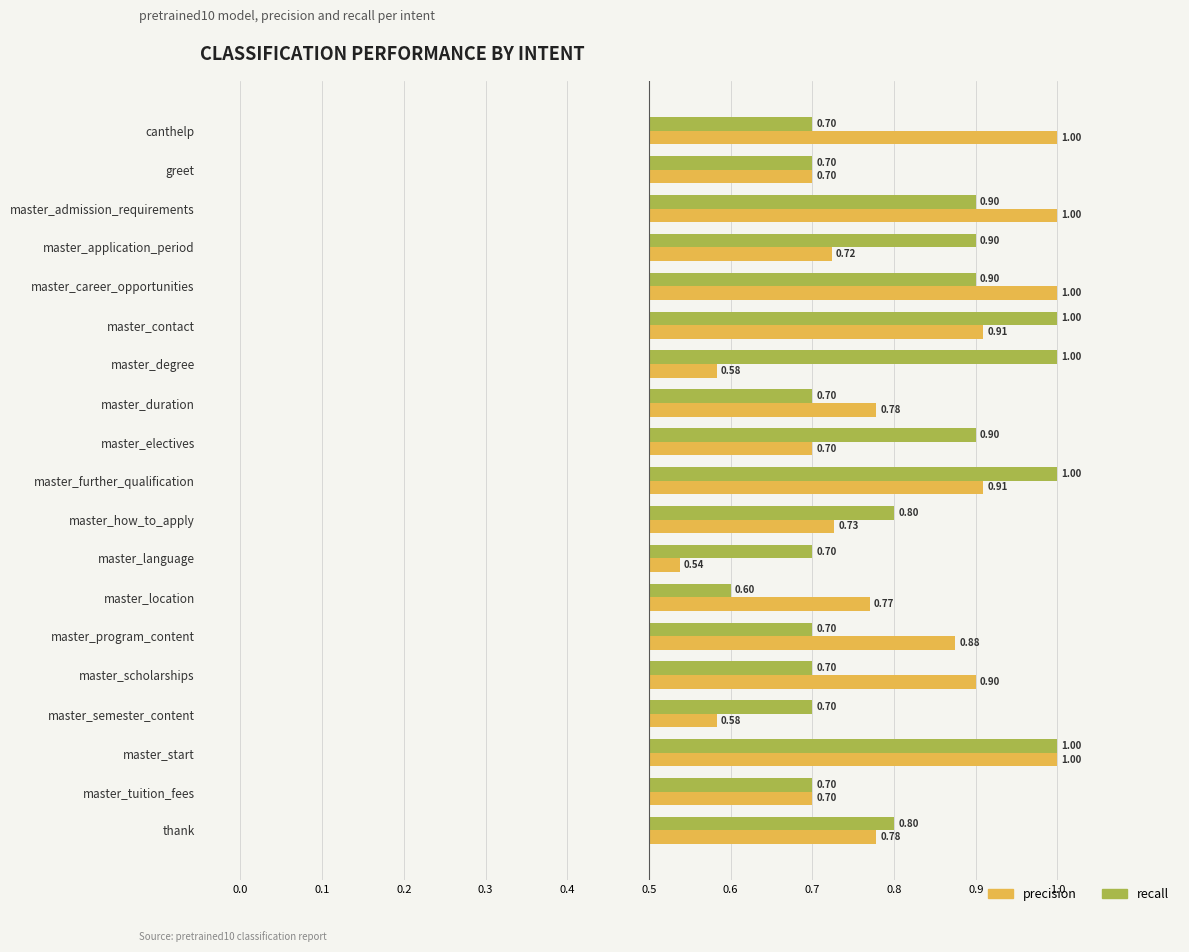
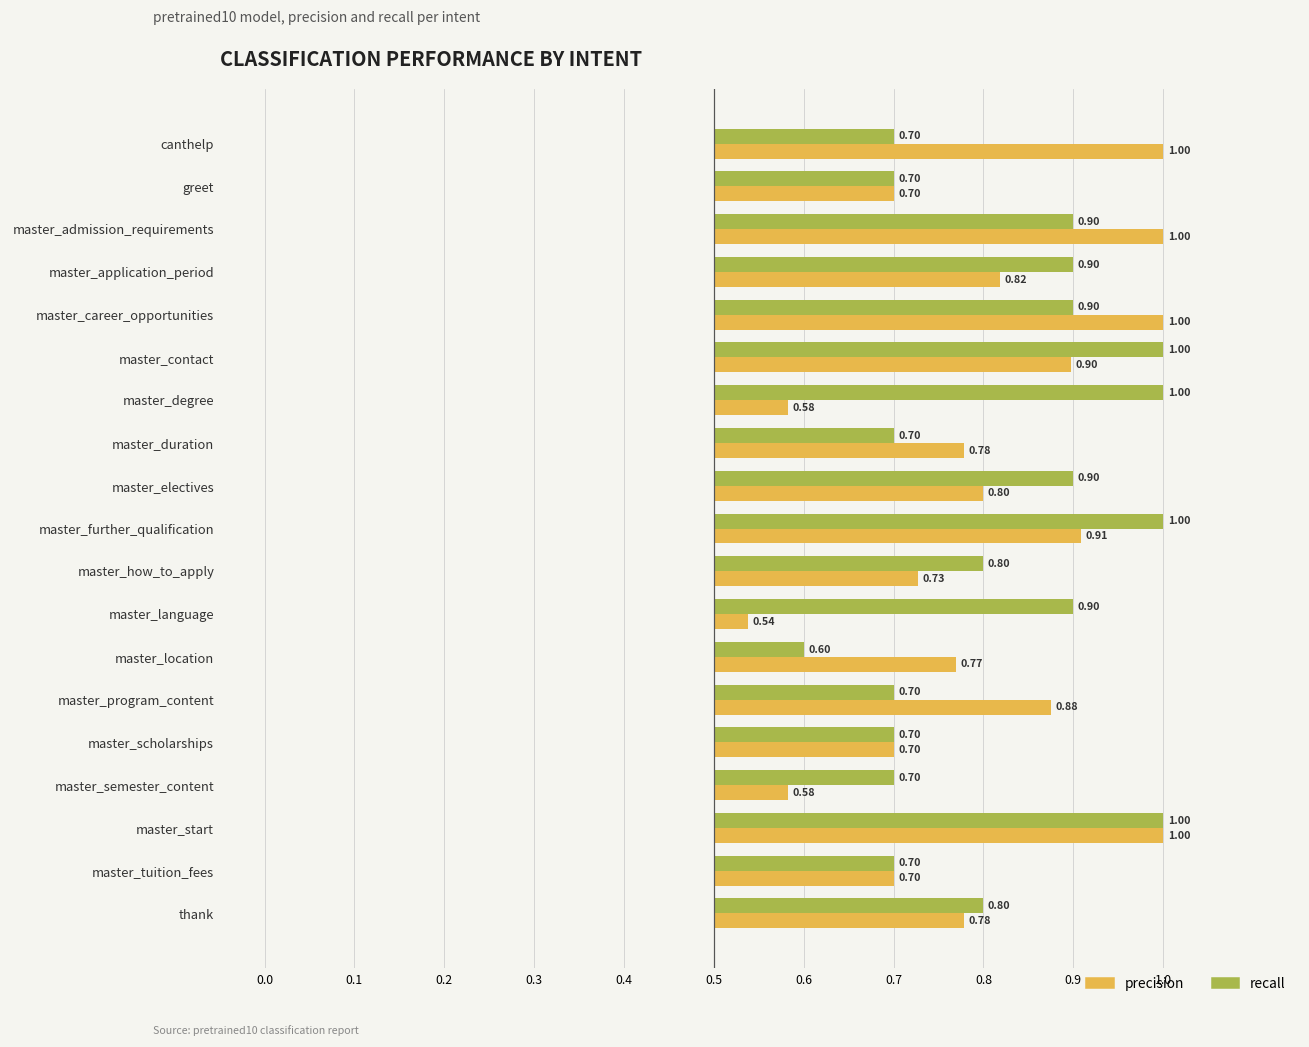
  {
    "precision": {
-     "master_application_period": 0.72,
-     "master_contact": 0.91,
-     "master_electives": 0.70,
-     "master_scholarships": 0.90
+     "master_application_period": 0.82,
+     "master_contact": 0.90,
+     "master_electives": 0.80,
+     "master_scholarships": 0.70
    },
    "recall": {
-     "master_language": 0.70
+     "master_language": 0.90
    }
  }
